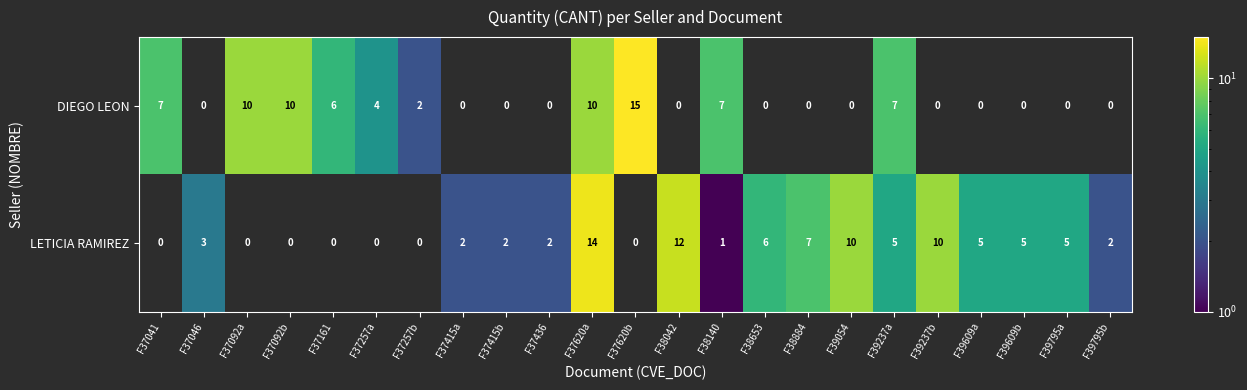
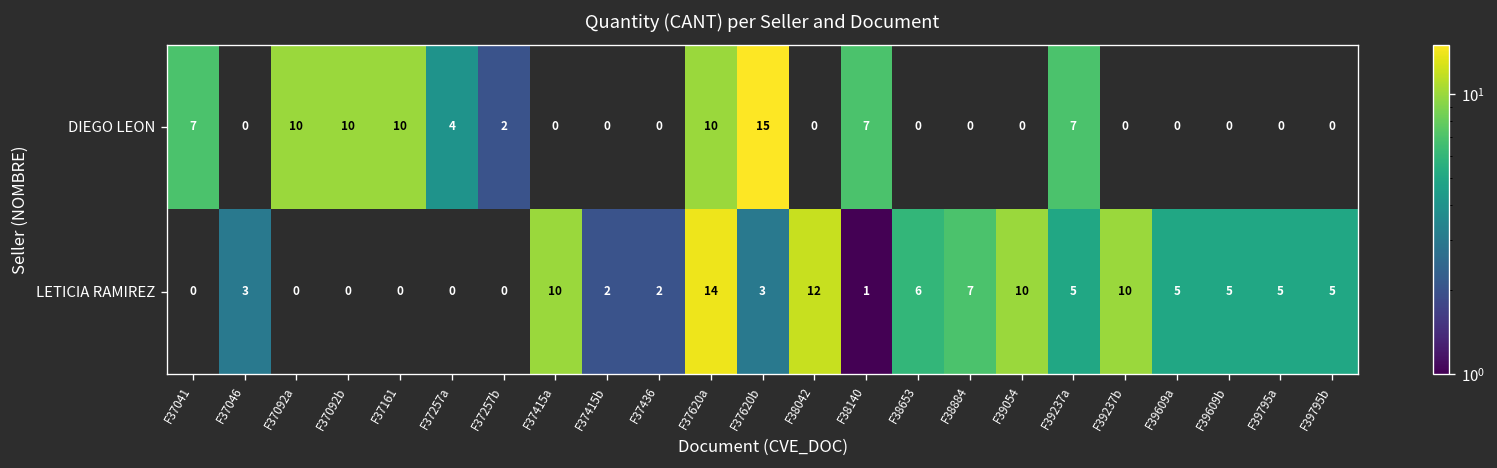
  {
    "DIEGO LEON": {
      "F37041": 7,
      "F37046": 0,
      "F37092a": 10,
      "F37092b": 10,
-     "F37161": 6,
+     "F37161": 10,
      "F37257a": 4,
      "F37257b": 2,
      "F37415a": 0,
      "F37415b": 0,
      "F37436": 0,
      "F37620a": 10,
      "F37620b": 15,
      "F38042": 0,
      "F38140": 7,
      "F38653": 0,
      "F38884": 0,
      "F39054": 0,
      "F39237a": 7,
      "F39237b": 0,
      "F39609a": 0,
      "F39609b": 0,
      "F39795a": 0,
      "F39795b": 0
    },
    "LETICIA RAMIREZ": {
      "F37041": 0,
      "F37046": 3,
      "F37092a": 0,
      "F37092b": 0,
      "F37161": 0,
      "F37257a": 0,
      "F37257b": 0,
-     "F37415a": 2,
+     "F37415a": 10,
      "F37415b": 2,
      "F37436": 2,
      "F37620a": 14,
-     "F37620b": 0,
+     "F37620b": 3,
      "F38042": 12,
      "F38140": 1,
      "F38653": 6,
      "F38884": 7,
      "F39054": 10,
      "F39237a": 5,
      "F39237b": 10,
      "F39609a": 5,
      "F39609b": 5,
      "F39795a": 5,
-     "F39795b": 2
+     "F39795b": 5
    }
  }
